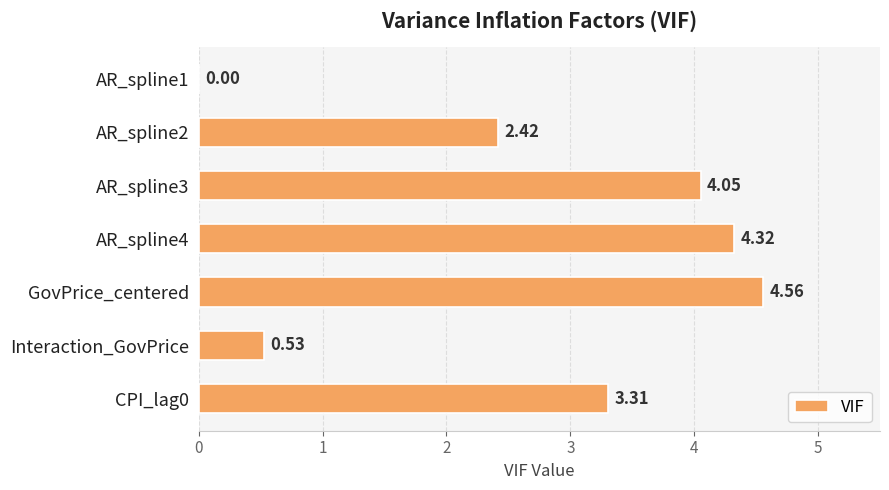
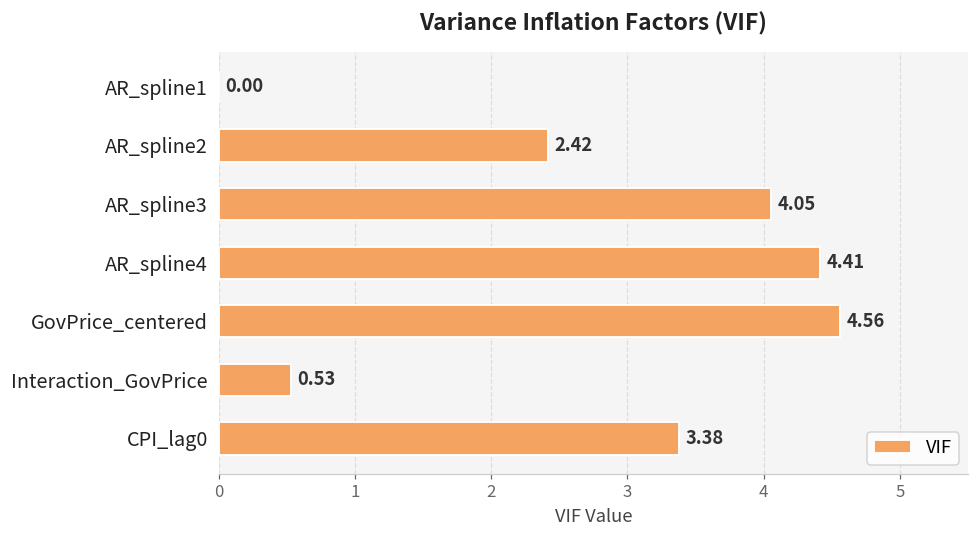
  {
    "AR_spline1": 0.00,
    "AR_spline2": 2.42,
    "AR_spline3": 4.05,
-   "AR_spline4": 4.32,
+   "AR_spline4": 4.41,
    "GovPrice_centered": 4.56,
    "Interaction_GovPrice": 0.53,
-   "CPI_lag0": 3.31
+   "CPI_lag0": 3.38
  }
